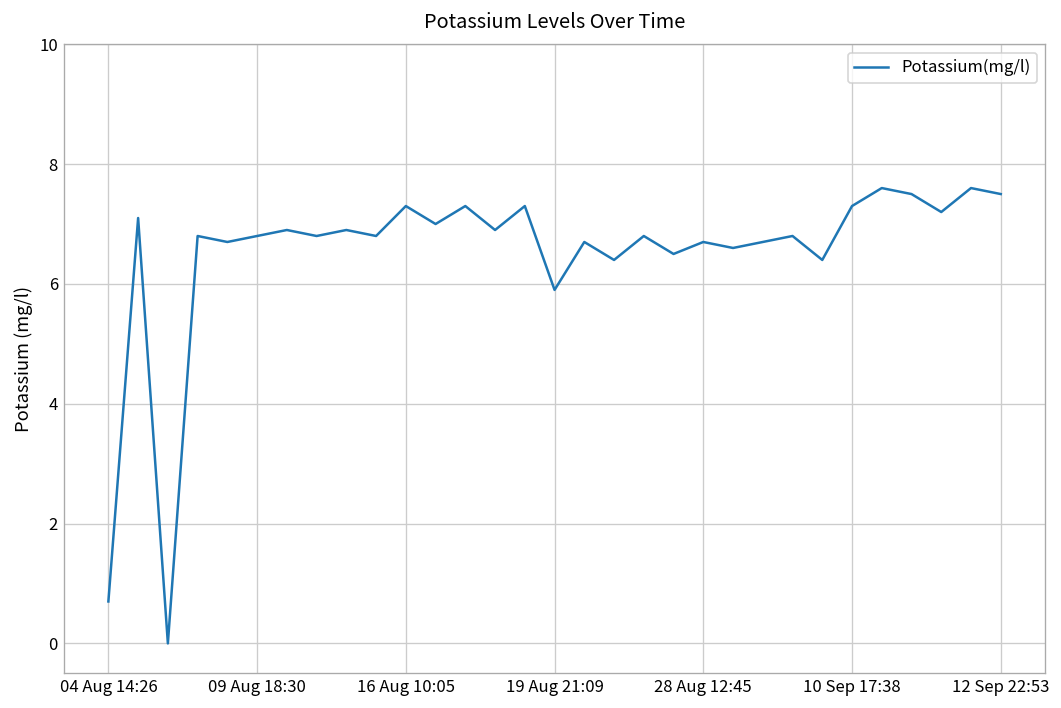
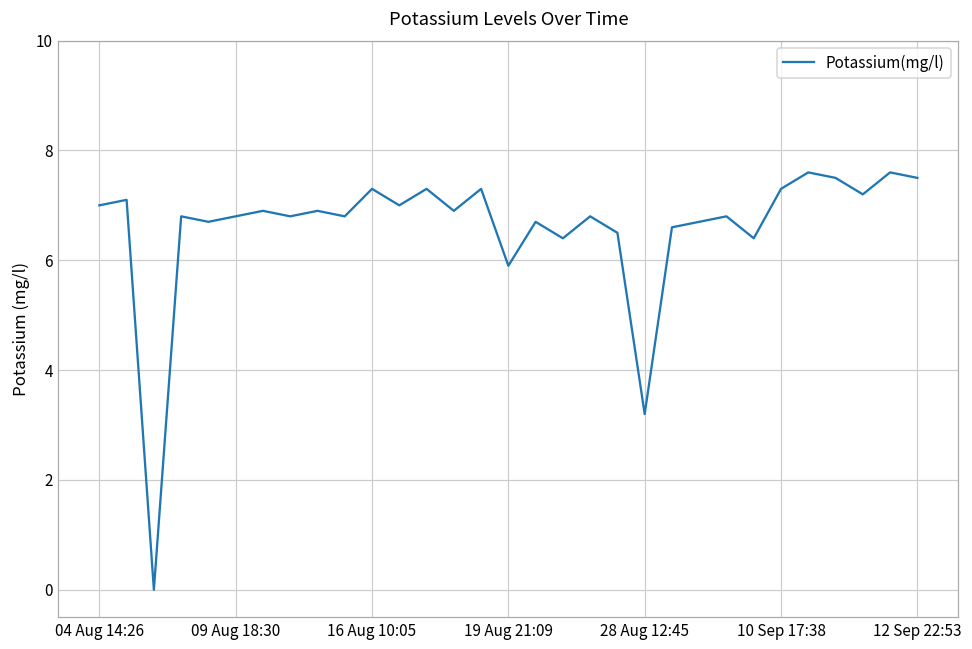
  {
-   "04 Aug 14:26": 0.7,
+   "04 Aug 14:26": 7.0,
    "09 Aug 18:30": 6.8,
    "16 Aug 10:05": 7.3,
    "19 Aug 21:09": 5.9,
-   "28 Aug 12:45": 6.7,
+   "28 Aug 12:45": 3.2,
    "10 Sep 17:38": 7.3,
    "12 Sep 22:53": 7.5
  }
